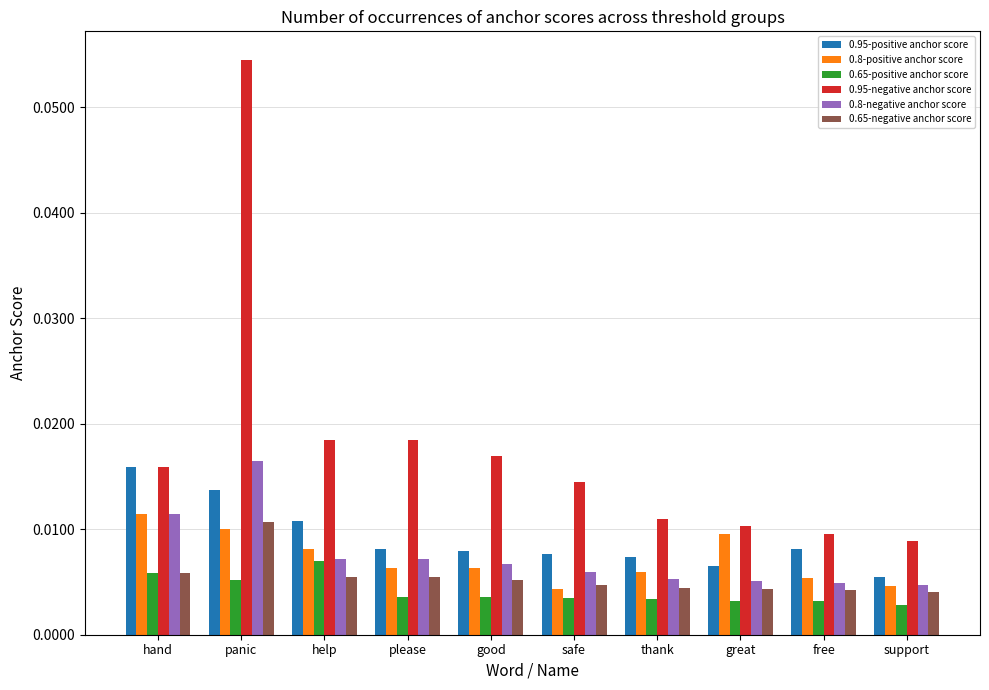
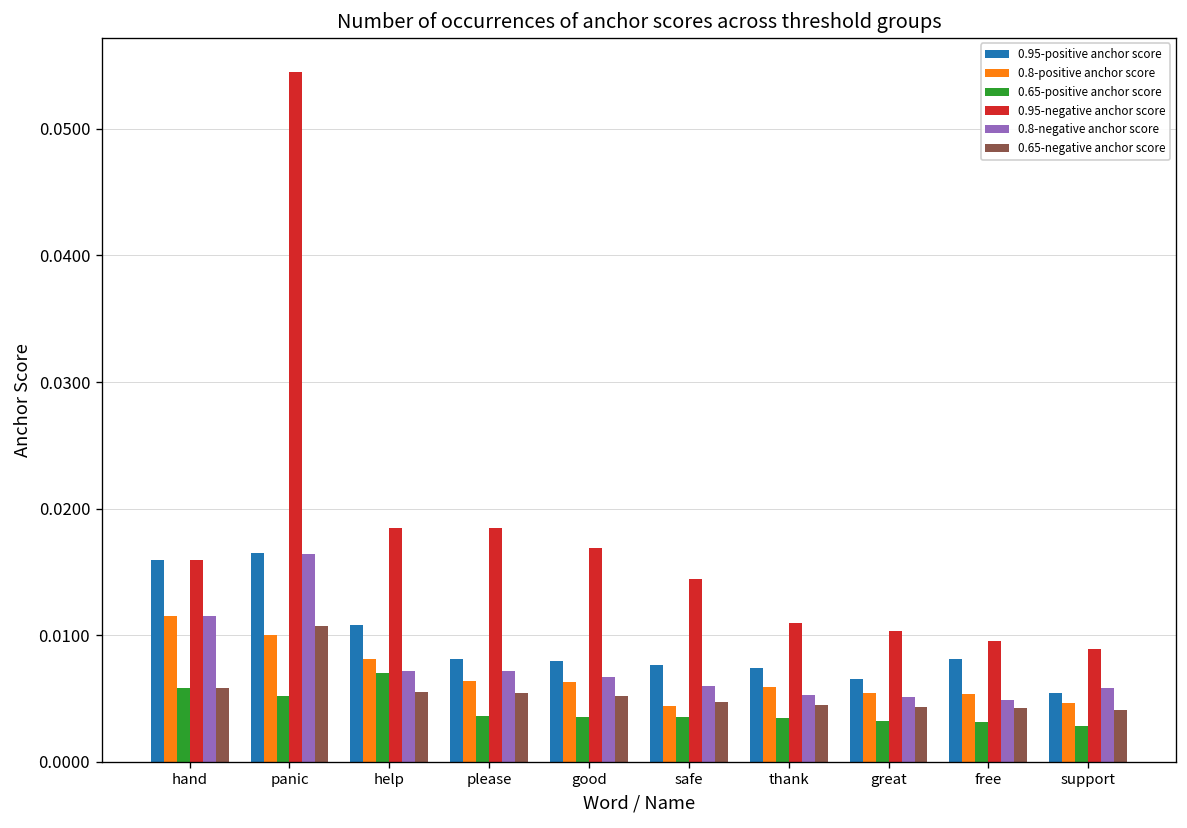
  {
    "0.95-positive anchor score": {
      "hand": 0.0159,
-     "panic": 0.0137,
+     "panic": 0.0165,
      "help": 0.0108,
      "please": 0.0081,
      "good": 0.0079,
      "safe": 0.0077,
      "thank": 0.0074,
      "great": 0.0066,
      "free": 0.0081,
      "support": 0.0055
    },
    "0.8-positive anchor score": {
      "hand": 0.0115,
      "panic": 0.0100,
      "help": 0.0081,
      "please": 0.0064,
      "good": 0.0063,
      "safe": 0.0044,
      "thank": 0.0059,
-     "great": 0.0096,
+     "great": 0.0054,
      "free": 0.0053,
      "support": 0.0047
    },
    "0.65-positive anchor score": {
      "hand": 0.0059,
      "panic": 0.0052,
      "help": 0.0070,
      "please": 0.0036,
      "good": 0.0036,
      "safe": 0.0035,
      "thank": 0.0034,
      "great": 0.0032,
      "free": 0.0032,
      "support": 0.0028
    },
    "0.95-negative anchor score": {
      "hand": 0.0159,
      "panic": 0.0545,
      "help": 0.0185,
      "please": 0.0185,
      "good": 0.0169,
      "safe": 0.0145,
      "thank": 0.0110,
      "great": 0.0104,
      "free": 0.0095,
      "support": 0.0089
    },
    "0.8-negative anchor score": {
      "hand": 0.0115,
      "panic": 0.0164,
      "help": 0.0072,
      "please": 0.0072,
      "good": 0.0067,
      "safe": 0.0060,
      "thank": 0.0053,
      "great": 0.0051,
      "free": 0.0049,
-     "support": 0.0047
+     "support": 0.0058
    },
    "0.65-negative anchor score": {
      "hand": 0.0059,
      "panic": 0.0107,
      "help": 0.0055,
      "please": 0.0055,
      "good": 0.0052,
      "safe": 0.0047,
      "thank": 0.0044,
      "great": 0.0043,
      "free": 0.0042,
      "support": 0.0041
    }
  }
